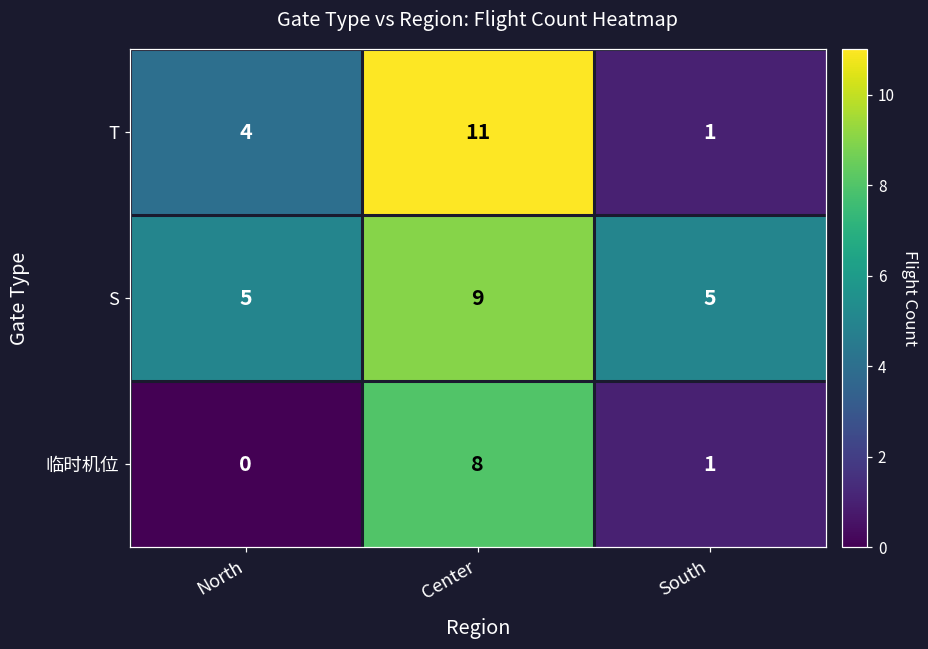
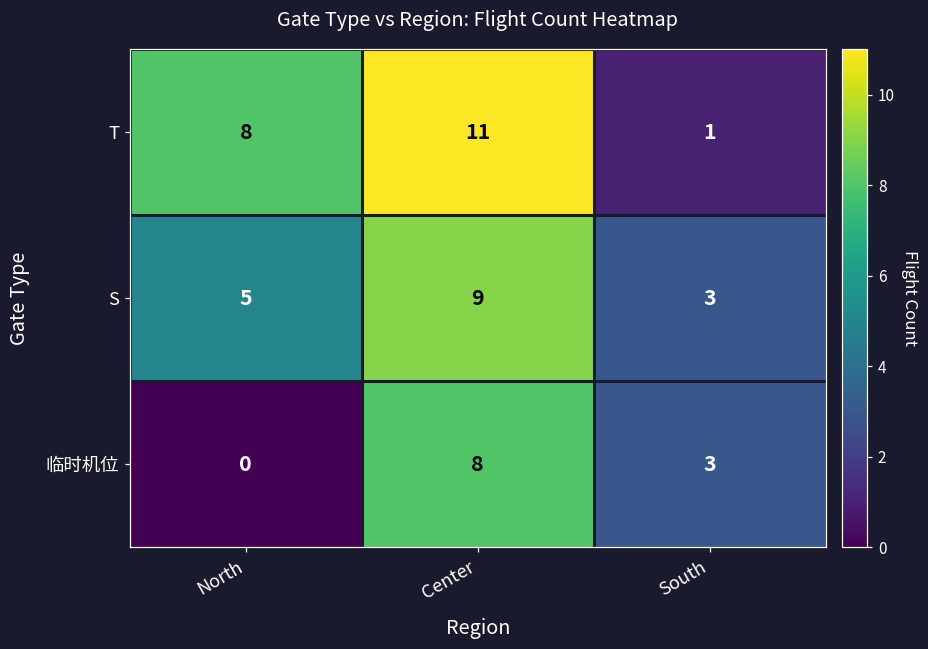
  {
    "T": {
-     "North": 4,
+     "North": 8,
      "Center": 11,
      "South": 1
    },
    "S": {
      "North": 5,
      "Center": 9,
-     "South": 5
+     "South": 3
    },
    "临时机位": {
      "North": 0,
      "Center": 8,
-     "South": 1
+     "South": 3
    }
  }
